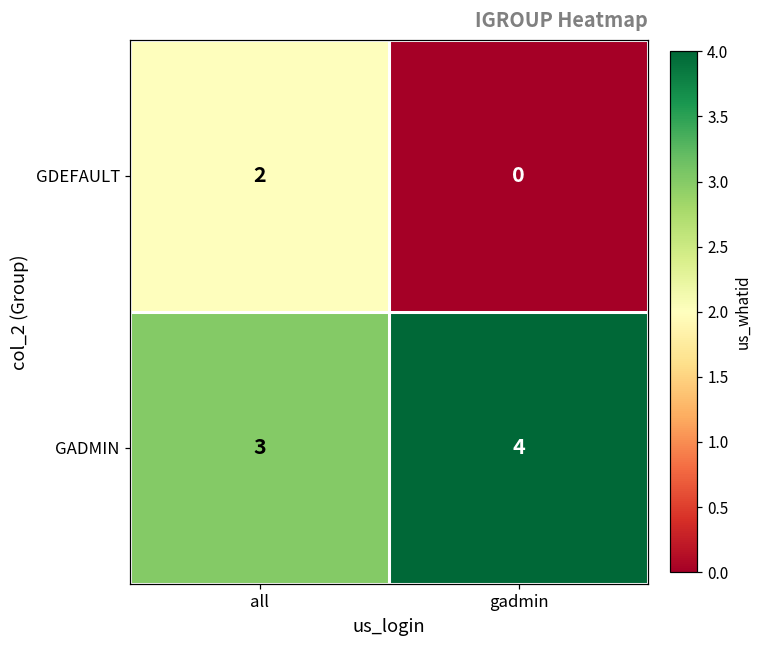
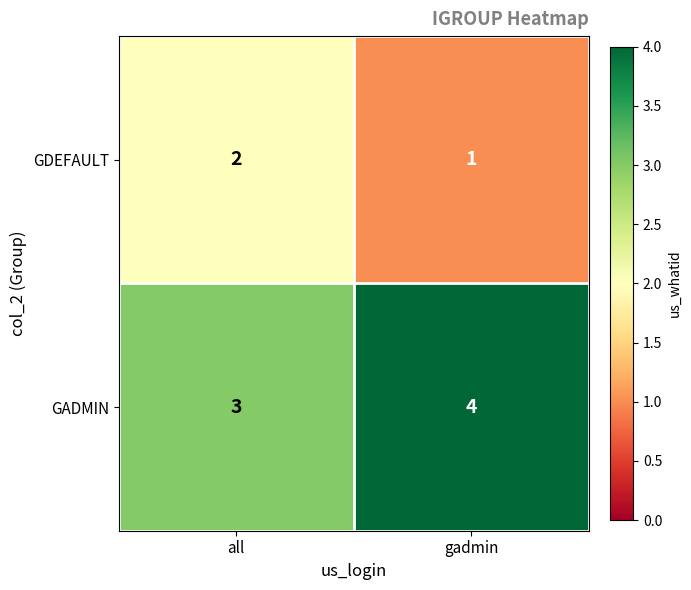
  {
    "GDEFAULT": {
      "all": 2,
-     "gadmin": 0
+     "gadmin": 1
    },
    "GADMIN": {
      "all": 3,
      "gadmin": 4
    }
  }
